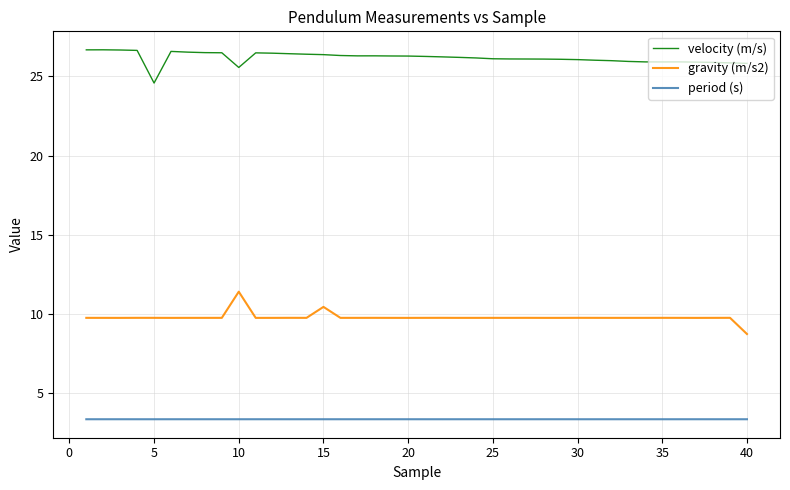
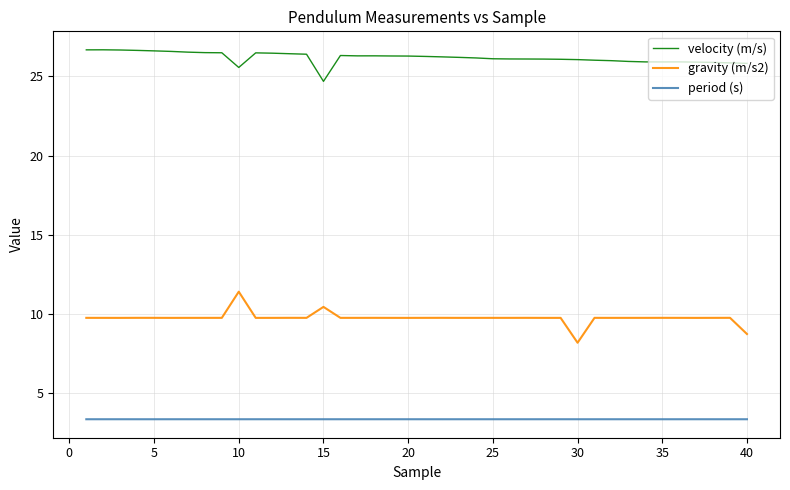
  {
    "velocity (m/s)": {
-     "5": 24.6,
+     "5": 26.6,
      "10": 25.6,
-     "15": 26.4,
+     "15": 24.7,
      "20": 26.3,
      "25": 26.1,
      "30": 26.1
    },
    "gravity (m/s2)": {
      "5": 9.8,
      "10": 11.4,
      "15": 10.5,
      "20": 9.8,
      "25": 9.8,
-     "30": 9.8,
+     "30": 8.2,
      "35": 9.8,
      "40": 8.7
    },
    "period (s)": {
      "5": 3.4,
      "10": 3.4,
      "15": 3.4,
      "20": 3.4,
      "25": 3.4,
      "30": 3.4,
      "35": 3.4,
      "40": 3.4
    }
  }
